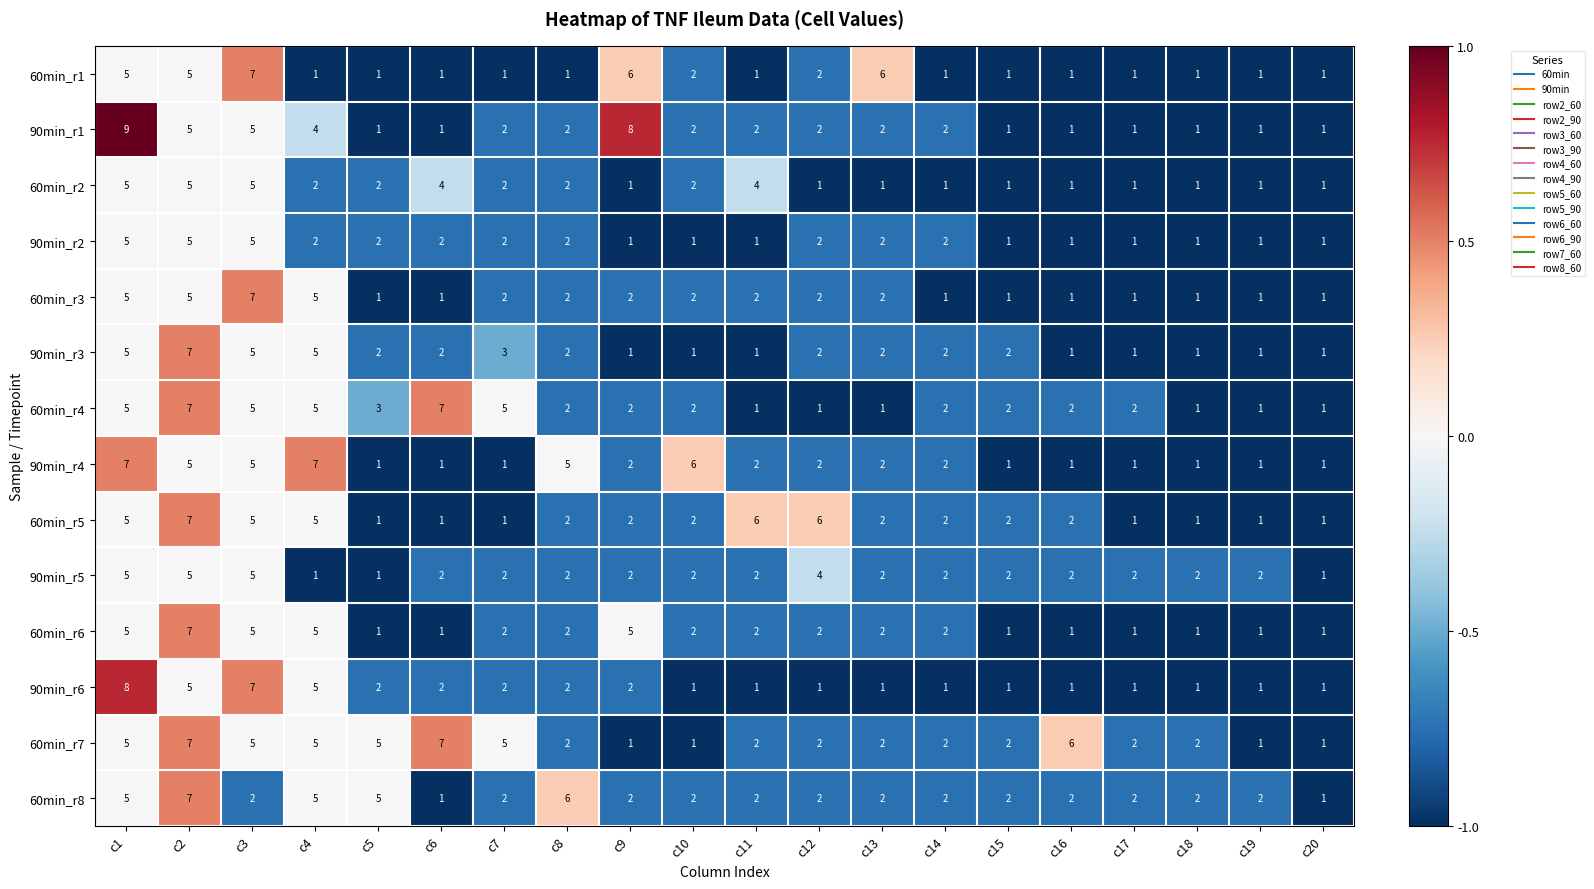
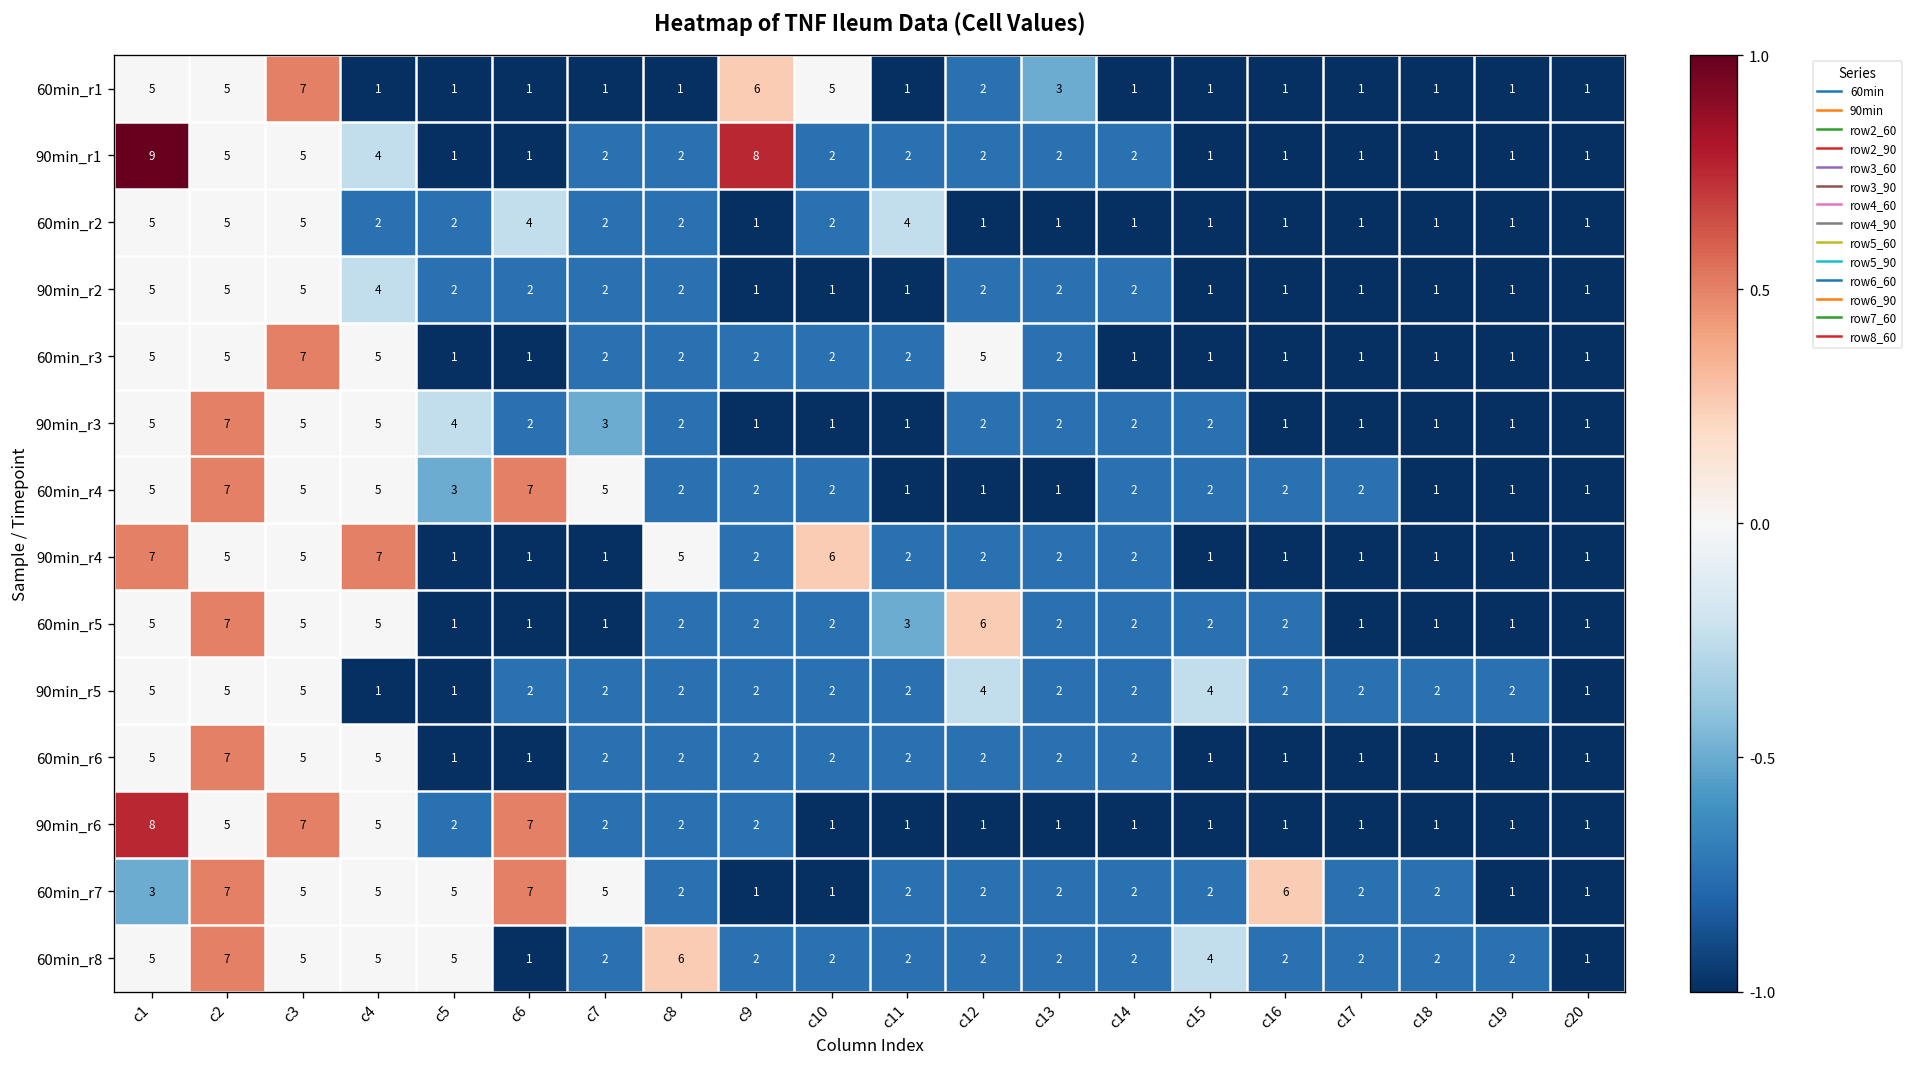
  {
    "60min_r1": {
      "c1": 5,
      "c2": 5,
      "c3": 7,
      "c4": 1,
      "c5": 1,
      "c6": 1,
      "c7": 1,
      "c8": 1,
      "c9": 6,
-     "c10": 2,
+     "c10": 5,
      "c11": 1,
      "c12": 2,
-     "c13": 6,
+     "c13": 3,
      "c14": 1,
      "c15": 1,
      "c16": 1,
      "c17": 1,
      "c18": 1,
      "c19": 1,
      "c20": 1
    },
    "90min_r2": {
      "c1": 5,
      "c2": 5,
      "c3": 5,
-     "c4": 2,
+     "c4": 4,
      "c5": 2,
      "c6": 2,
      "c7": 2,
      "c8": 2,
      "c9": 1,
      "c10": 1,
      "c11": 1,
      "c12": 2,
      "c13": 2,
      "c14": 2,
      "c15": 1,
      "c16": 1,
      "c17": 1,
      "c18": 1,
      "c19": 1,
      "c20": 1
    },
    "60min_r3": {
      "c1": 5,
      "c2": 5,
      "c3": 7,
      "c4": 5,
      "c5": 1,
      "c6": 1,
      "c7": 2,
      "c8": 2,
      "c9": 2,
      "c10": 2,
      "c11": 2,
-     "c12": 2,
+     "c12": 5,
      "c13": 2,
      "c14": 1,
      "c15": 1,
      "c16": 1,
      "c17": 1,
      "c18": 1,
      "c19": 1,
      "c20": 1
    },
    "90min_r3": {
      "c1": 5,
      "c2": 7,
      "c3": 5,
      "c4": 5,
-     "c5": 2,
+     "c5": 4,
      "c6": 2,
      "c7": 3,
      "c8": 2,
      "c9": 1,
      "c10": 1,
      "c11": 1,
      "c12": 2,
      "c13": 2,
      "c14": 2,
      "c15": 2,
      "c16": 1,
      "c17": 1,
      "c18": 1,
      "c19": 1,
      "c20": 1
    },
    "60min_r5": {
      "c1": 5,
      "c2": 7,
      "c3": 5,
      "c4": 5,
      "c5": 1,
      "c6": 1,
      "c7": 1,
      "c8": 2,
      "c9": 2,
      "c10": 2,
-     "c11": 6,
+     "c11": 3,
      "c12": 6,
      "c13": 2,
      "c14": 2,
      "c15": 2,
      "c16": 2,
      "c17": 1,
      "c18": 1,
      "c19": 1,
      "c20": 1
    },
    "90min_r5": {
      "c1": 5,
      "c2": 5,
      "c3": 5,
      "c4": 1,
      "c5": 1,
      "c6": 2,
      "c7": 2,
      "c8": 2,
      "c9": 2,
      "c10": 2,
      "c11": 2,
      "c12": 4,
      "c13": 2,
      "c14": 2,
-     "c15": 2,
+     "c15": 4,
      "c16": 2,
      "c17": 2,
      "c18": 2,
      "c19": 2,
      "c20": 1
    },
    "60min_r6": {
      "c1": 5,
      "c2": 7,
      "c3": 5,
      "c4": 5,
      "c5": 1,
      "c6": 1,
      "c7": 2,
      "c8": 2,
-     "c9": 5,
+     "c9": 2,
      "c10": 2,
      "c11": 2,
      "c12": 2,
      "c13": 2,
      "c14": 2,
      "c15": 1,
      "c16": 1,
      "c17": 1,
      "c18": 1,
      "c19": 1,
      "c20": 1
    },
    "90min_r6": {
      "c1": 8,
      "c2": 5,
      "c3": 7,
      "c4": 5,
      "c5": 2,
-     "c6": 2,
+     "c6": 7,
      "c7": 2,
      "c8": 2,
      "c9": 2,
      "c10": 1,
      "c11": 1,
      "c12": 1,
      "c13": 1,
      "c14": 1,
      "c15": 1,
      "c16": 1,
      "c17": 1,
      "c18": 1,
      "c19": 1,
      "c20": 1
    },
    "60min_r7": {
-     "c1": 5,
+     "c1": 3,
      "c2": 7,
      "c3": 5,
      "c4": 5,
      "c5": 5,
      "c6": 7,
      "c7": 5,
      "c8": 2,
      "c9": 1,
      "c10": 1,
      "c11": 2,
      "c12": 2,
      "c13": 2,
      "c14": 2,
      "c15": 2,
      "c16": 6,
      "c17": 2,
      "c18": 2,
      "c19": 1,
      "c20": 1
    },
    "60min_r8": {
      "c1": 5,
      "c2": 7,
-     "c3": 2,
+     "c3": 5,
      "c4": 5,
      "c5": 5,
      "c6": 1,
      "c7": 2,
      "c8": 6,
      "c9": 2,
      "c10": 2,
      "c11": 2,
      "c12": 2,
      "c13": 2,
      "c14": 2,
-     "c15": 2,
+     "c15": 4,
      "c16": 2,
      "c17": 2,
      "c18": 2,
      "c19": 2,
      "c20": 1
    }
  }
